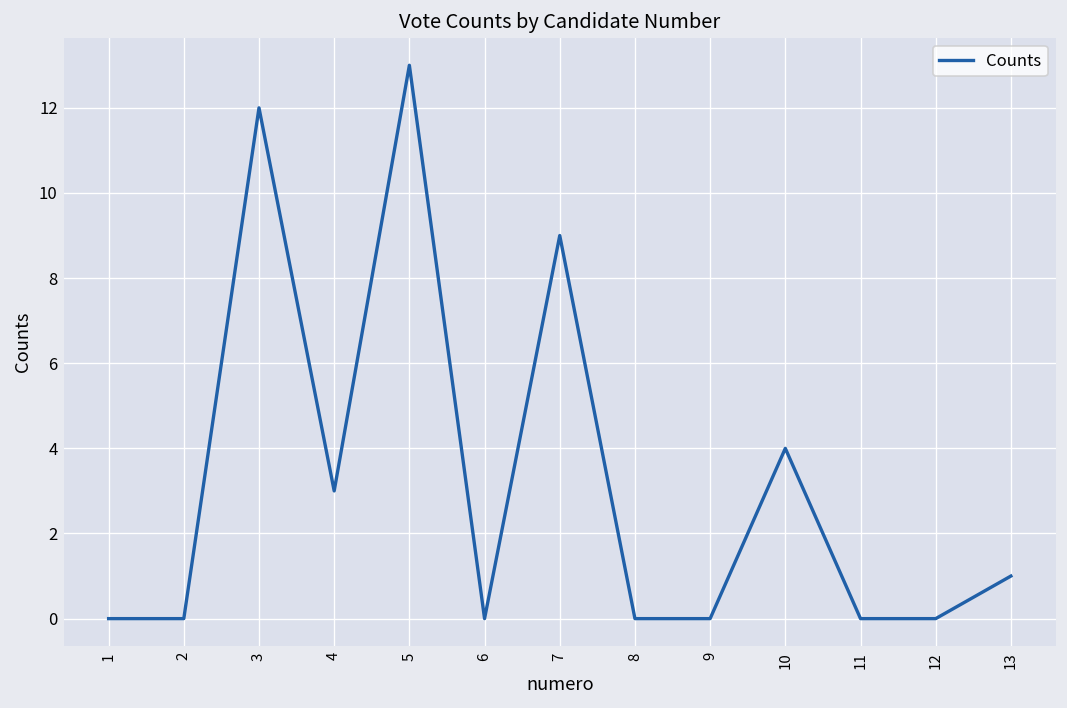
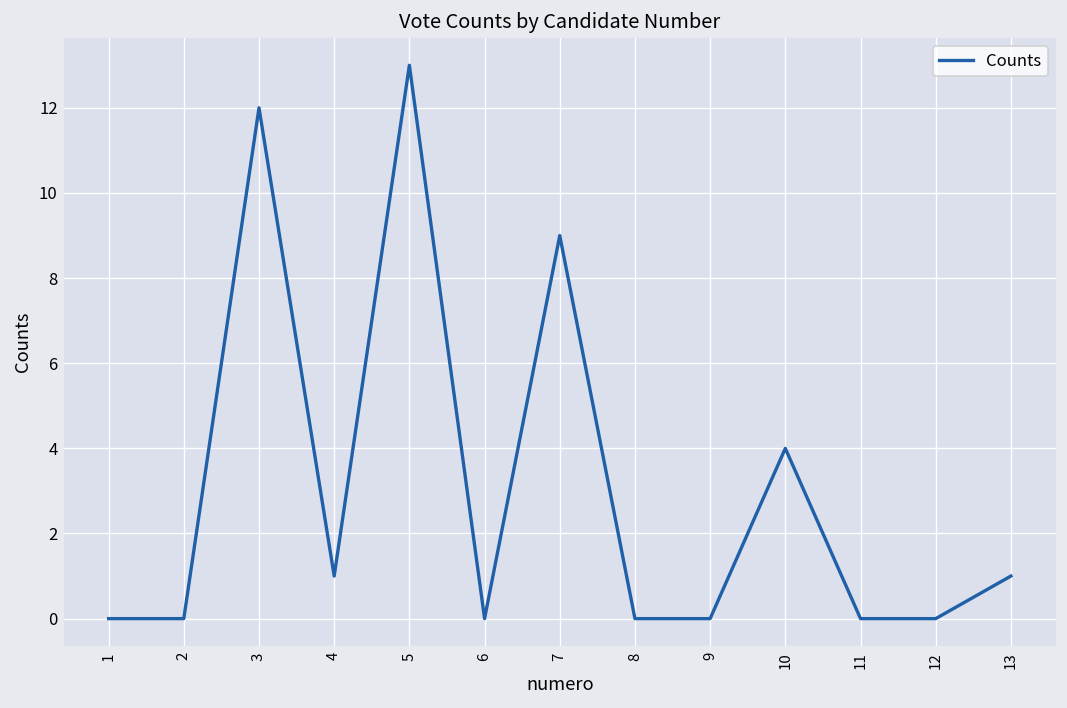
  {
    "1": 0,
    "2": 0,
    "3": 12,
-   "4": 3,
+   "4": 1,
    "5": 13,
    "6": 0,
    "7": 9,
    "8": 0,
    "9": 0,
    "10": 4,
    "11": 0,
    "12": 0,
    "13": 1
  }
